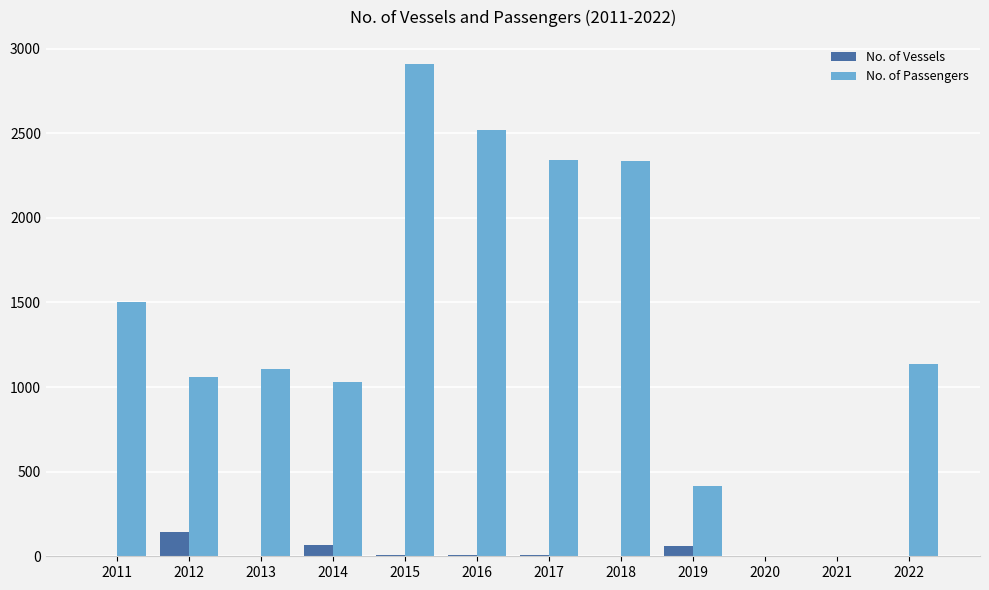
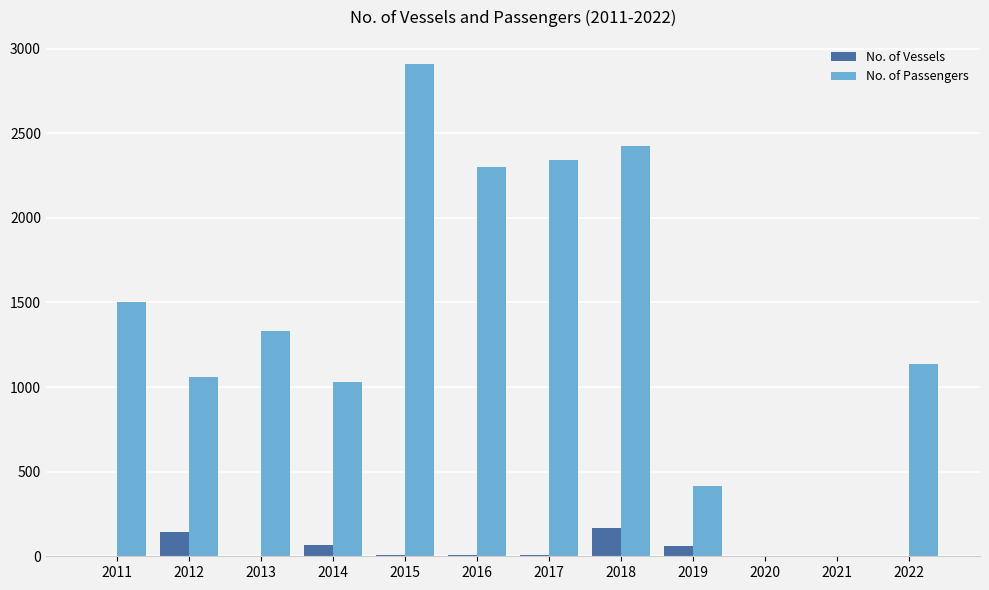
  {
    "No. of Vessels": {
      "2012": 140,
      "2014": 70,
-     "2018": 0,
+     "2018": 170,
      "2019": 60,
      "2020": 0,
      "2021": 0
    },
    "No. of Passengers": {
      "2011": 1500,
      "2012": 1060,
-     "2013": 1110,
+     "2013": 1330,
      "2014": 1030,
      "2015": 2910,
-     "2016": 2520,
+     "2016": 2300,
      "2017": 2340,
-     "2018": 2330,
+     "2018": 2430,
      "2019": 420,
      "2020": 0,
      "2021": 0,
      "2022": 1140
    }
  }
